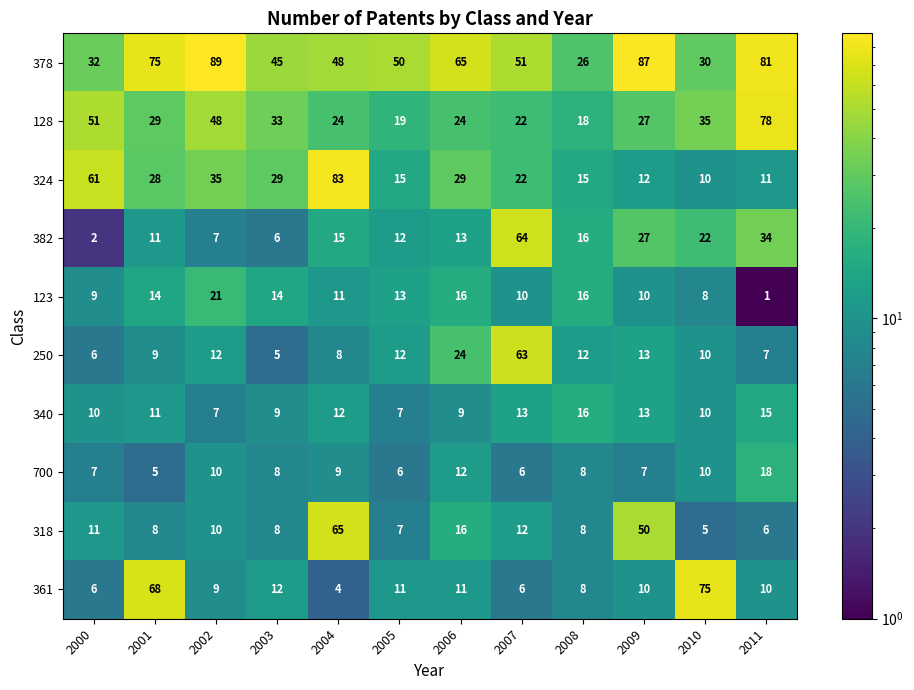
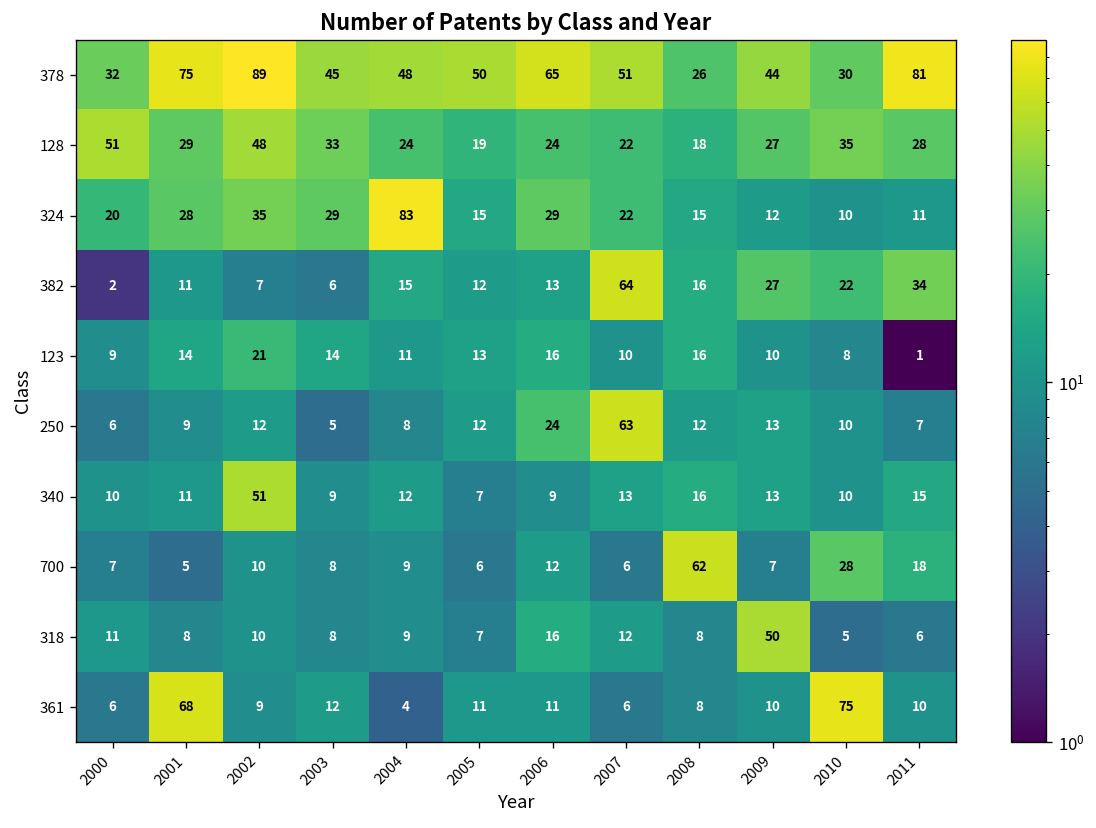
  {
    "378": {
      "2000": 32,
      "2001": 75,
      "2002": 89,
      "2003": 45,
      "2004": 48,
      "2005": 50,
      "2006": 65,
      "2007": 51,
      "2008": 26,
-     "2009": 87,
+     "2009": 44,
      "2010": 30,
      "2011": 81
    },
    "128": {
      "2000": 51,
      "2001": 29,
      "2002": 48,
      "2003": 33,
      "2004": 24,
      "2005": 19,
      "2006": 24,
      "2007": 22,
      "2008": 18,
      "2009": 27,
      "2010": 35,
-     "2011": 78
+     "2011": 28
    },
    "324": {
-     "2000": 61,
+     "2000": 20,
      "2001": 28,
      "2002": 35,
      "2003": 29,
      "2004": 83,
      "2005": 15,
      "2006": 29,
      "2007": 22,
      "2008": 15,
      "2009": 12,
      "2010": 10,
      "2011": 11
    },
    "382": {
      "2000": 2,
      "2001": 11,
      "2002": 7,
      "2003": 6,
      "2004": 15,
      "2005": 12,
      "2006": 13,
      "2007": 64,
      "2008": 16,
      "2009": 27,
      "2010": 22,
      "2011": 34
    },
    "123": {
      "2000": 9,
      "2001": 14,
      "2002": 21,
      "2003": 14,
      "2004": 11,
      "2005": 13,
      "2006": 16,
      "2007": 10,
      "2008": 16,
      "2009": 10,
      "2010": 8,
      "2011": 1
    },
    "250": {
      "2000": 6,
      "2001": 9,
      "2002": 12,
      "2003": 5,
      "2004": 8,
      "2005": 12,
      "2006": 24,
      "2007": 63,
      "2008": 12,
      "2009": 13,
      "2010": 10,
      "2011": 7
    },
    "340": {
      "2000": 10,
      "2001": 11,
-     "2002": 7,
+     "2002": 51,
      "2003": 9,
      "2004": 12,
      "2005": 7,
      "2006": 9,
      "2007": 13,
      "2008": 16,
      "2009": 13,
      "2010": 10,
      "2011": 15
    },
    "700": {
      "2000": 7,
      "2001": 5,
      "2002": 10,
      "2003": 8,
      "2004": 9,
      "2005": 6,
      "2006": 12,
      "2007": 6,
-     "2008": 8,
+     "2008": 62,
      "2009": 7,
-     "2010": 10,
+     "2010": 28,
      "2011": 18
    },
    "318": {
      "2000": 11,
      "2001": 8,
      "2002": 10,
      "2003": 8,
-     "2004": 65,
+     "2004": 9,
      "2005": 7,
      "2006": 16,
      "2007": 12,
      "2008": 8,
      "2009": 50,
      "2010": 5,
      "2011": 6
    },
    "361": {
      "2000": 6,
      "2001": 68,
      "2002": 9,
      "2003": 12,
      "2004": 4,
      "2005": 11,
      "2006": 11,
      "2007": 6,
      "2008": 8,
      "2009": 10,
      "2010": 75,
      "2011": 10
    }
  }
